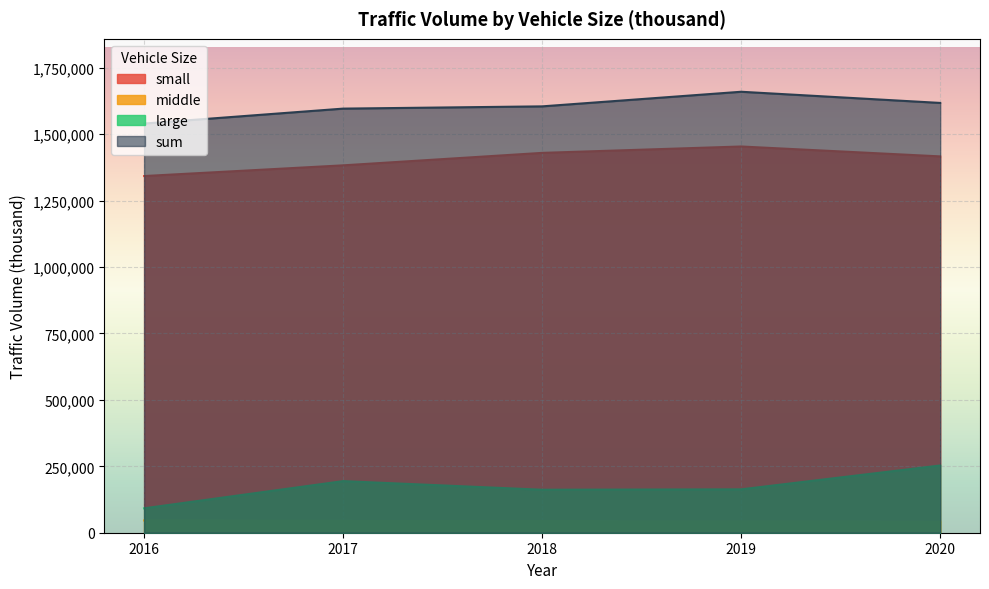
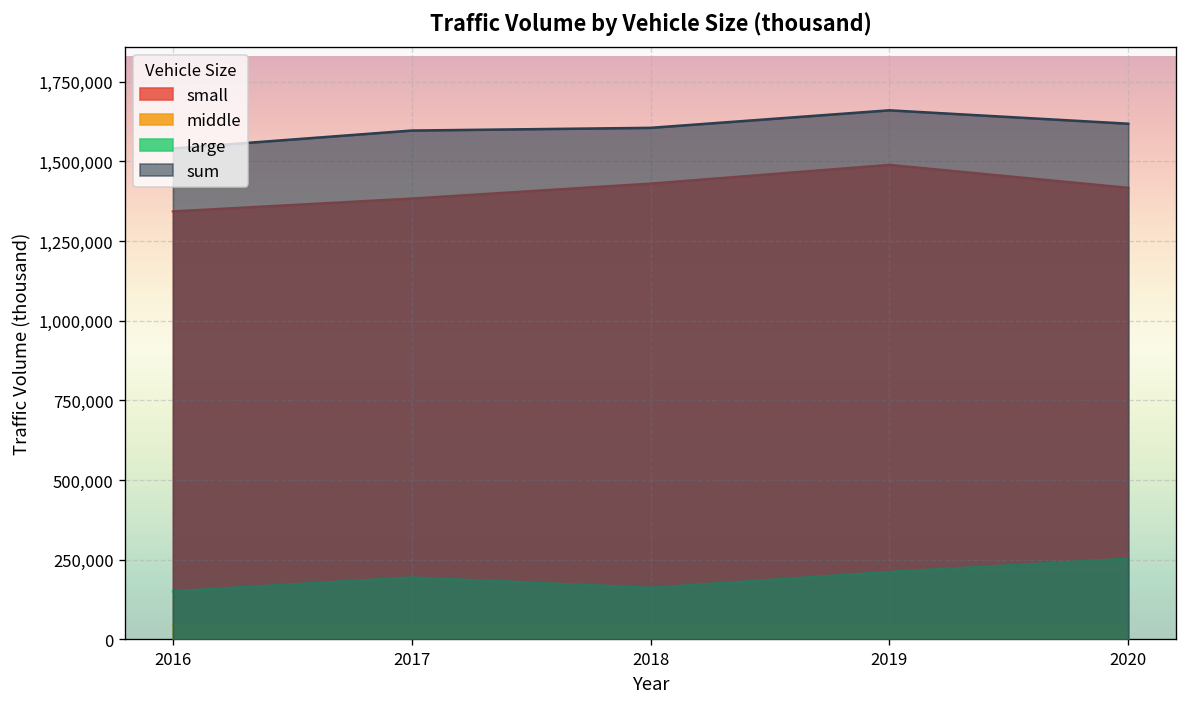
  {
    "small": {
      "2016": "1,340,000",
      "2017": "1,380,000",
      "2018": "1,430,000",
-     "2019": "1,450,000",
+     "2019": "1,490,000",
      "2020": "1,420,000"
    },
    "middle": {
      "2016": "50,000",
      "2017": "50,000",
      "2018": "40,000",
      "2019": "40,000",
      "2020": "40,000"
    },
    "large": {
-     "2016": "90,000",
+     "2016": "150,000",
      "2017": "190,000",
      "2018": "160,000",
-     "2019": "160,000",
+     "2019": "210,000",
      "2020": "250,000"
    },
    "sum": {
      "2017": "1,600,000",
      "2018": "1,610,000",
      "2019": "1,660,000",
      "2020": "1,620,000"
    }
  }
